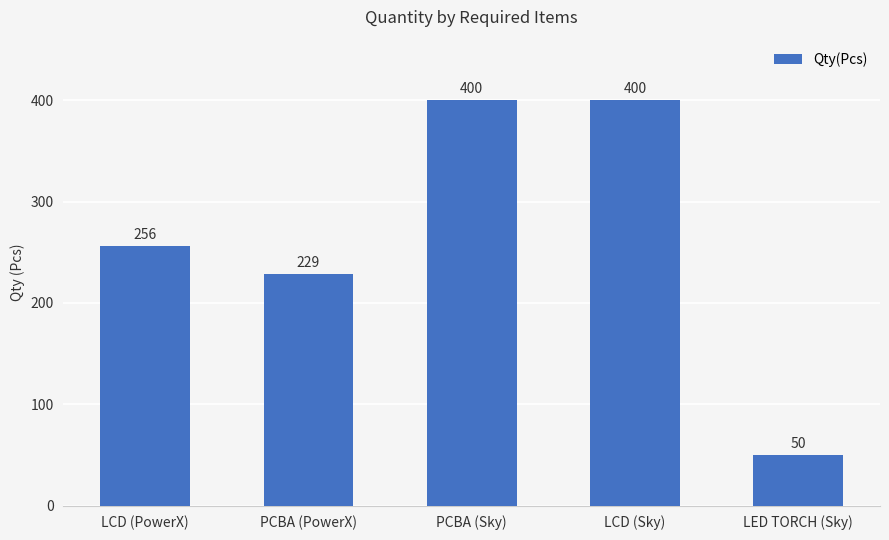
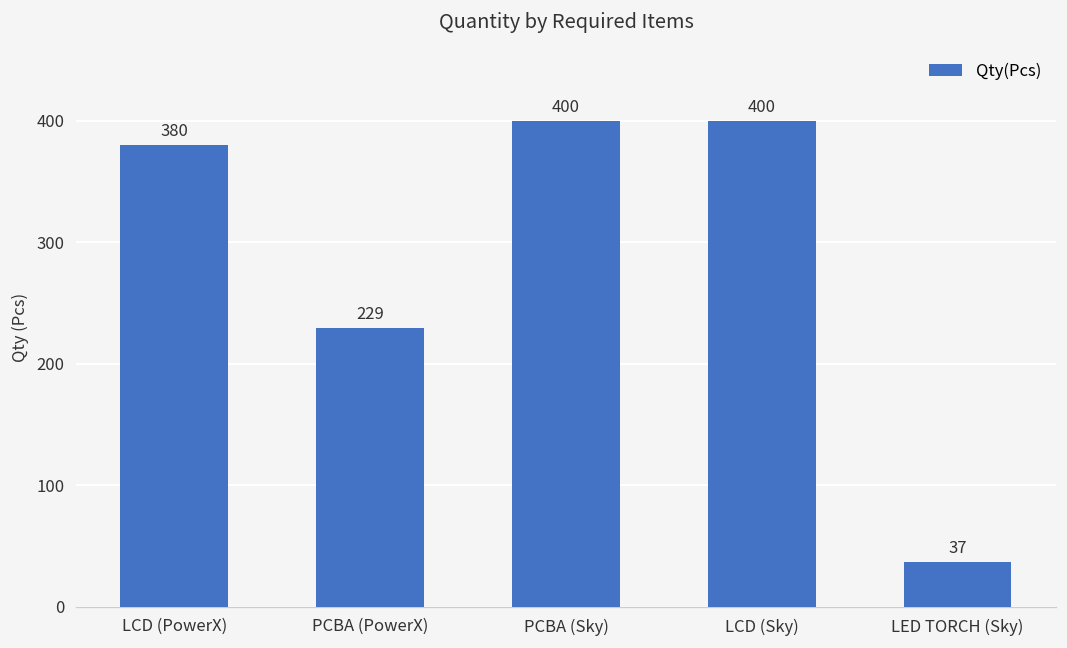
  {
-   "LCD (PowerX)": 256,
+   "LCD (PowerX)": 380,
    "PCBA (PowerX)": 229,
    "PCBA (Sky)": 400,
    "LCD (Sky)": 400,
-   "LED TORCH (Sky)": 50
+   "LED TORCH (Sky)": 37
  }
